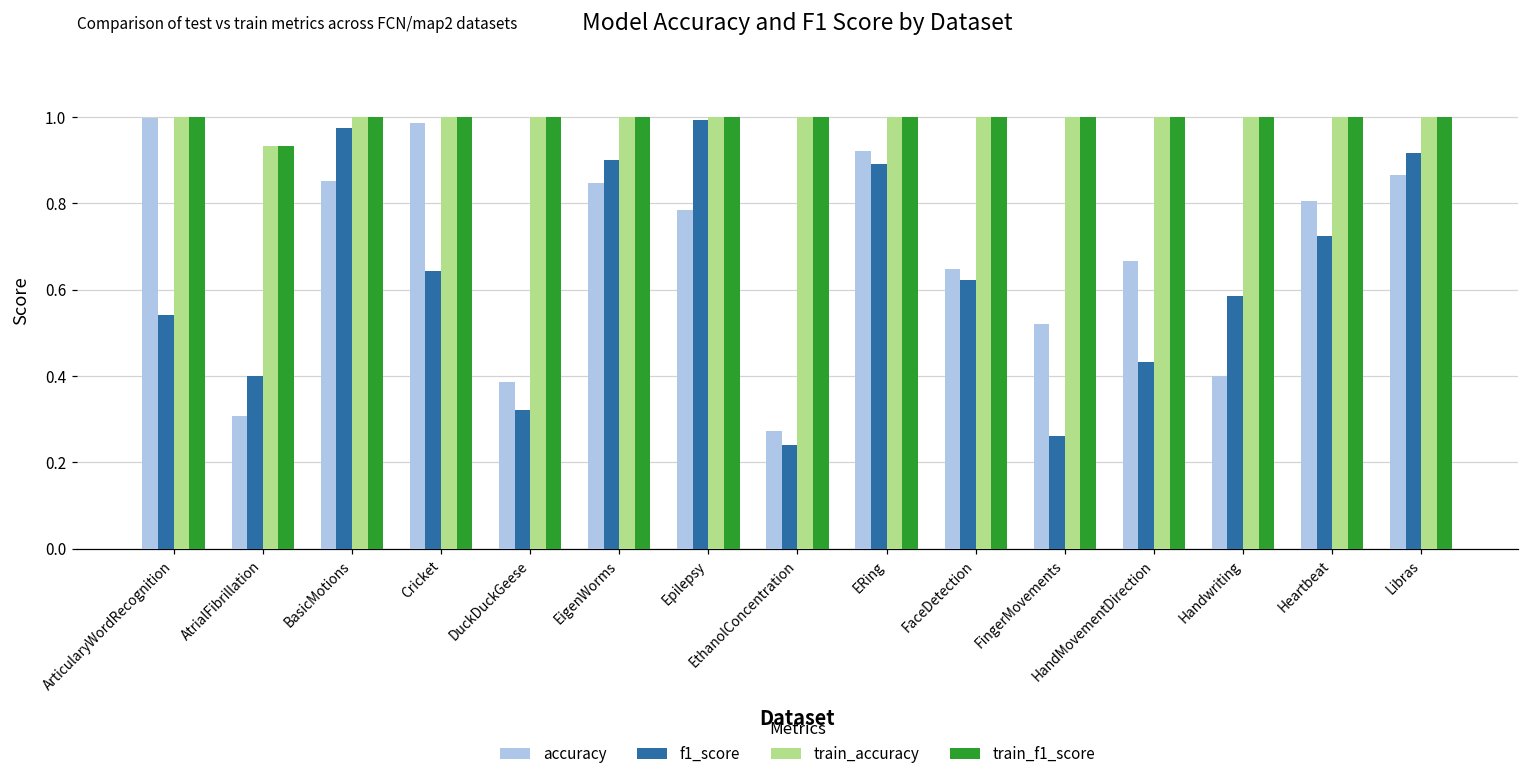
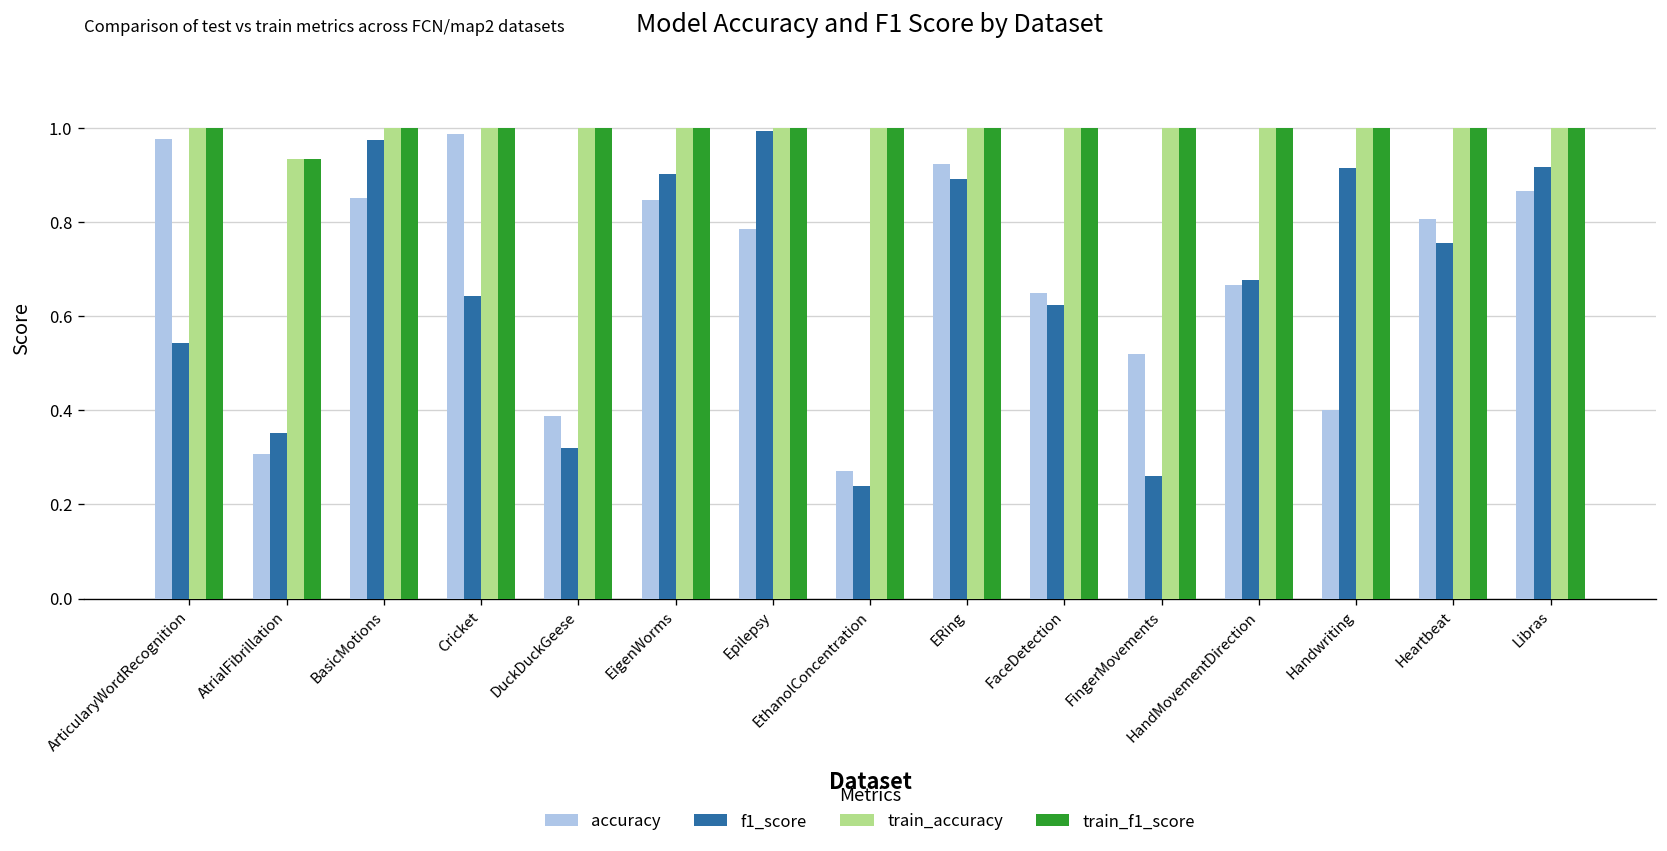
  {
    "accuracy": {
-     "ArticularyWordRecognition": 1.00,
+     "ArticularyWordRecognition": 0.98,
      "AtrialFibrillation": 0.31,
      "BasicMotions": 0.85,
      "Cricket": 0.99,
      "DuckDuckGeese": 0.39,
      "EigenWorms": 0.85,
      "Epilepsy": 0.78,
      "EthanolConcentration": 0.27,
      "ERing": 0.92,
      "FaceDetection": 0.65,
      "FingerMovements": 0.52,
      "HandMovementDirection": 0.67,
      "Handwriting": 0.40,
      "Heartbeat": 0.81,
      "Libras": 0.87
    },
    "f1_score": {
      "ArticularyWordRecognition": 0.54,
-     "AtrialFibrillation": 0.40,
+     "AtrialFibrillation": 0.35,
      "BasicMotions": 0.97,
      "Cricket": 0.64,
      "DuckDuckGeese": 0.32,
      "EigenWorms": 0.90,
      "Epilepsy": 0.99,
      "EthanolConcentration": 0.24,
      "ERing": 0.89,
      "FaceDetection": 0.62,
      "FingerMovements": 0.26,
-     "HandMovementDirection": 0.43,
-     "Handwriting": 0.58,
-     "Heartbeat": 0.72,
+     "HandMovementDirection": 0.68,
+     "Handwriting": 0.91,
+     "Heartbeat": 0.76,
      "Libras": 0.92
    },
    "train_accuracy": {
      "ArticularyWordRecognition": 1.00,
      "AtrialFibrillation": 0.93,
      "BasicMotions": 1.00,
      "Cricket": 1.00,
      "DuckDuckGeese": 1.00,
      "EigenWorms": 1.00,
      "Epilepsy": 1.00,
      "EthanolConcentration": 1.00,
      "ERing": 1.00,
      "FaceDetection": 1.00,
      "FingerMovements": 1.00,
      "HandMovementDirection": 1.00,
      "Handwriting": 1.00,
      "Heartbeat": 1.00,
      "Libras": 1.00
    },
    "train_f1_score": {
      "ArticularyWordRecognition": 1.00,
      "AtrialFibrillation": 0.93,
      "BasicMotions": 1.00,
      "Cricket": 1.00,
      "DuckDuckGeese": 1.00,
      "EigenWorms": 1.00,
      "Epilepsy": 1.00,
      "EthanolConcentration": 1.00,
      "ERing": 1.00,
      "FaceDetection": 1.00,
      "FingerMovements": 1.00,
      "HandMovementDirection": 1.00,
      "Handwriting": 1.00,
      "Heartbeat": 1.00,
      "Libras": 1.00
    }
  }
